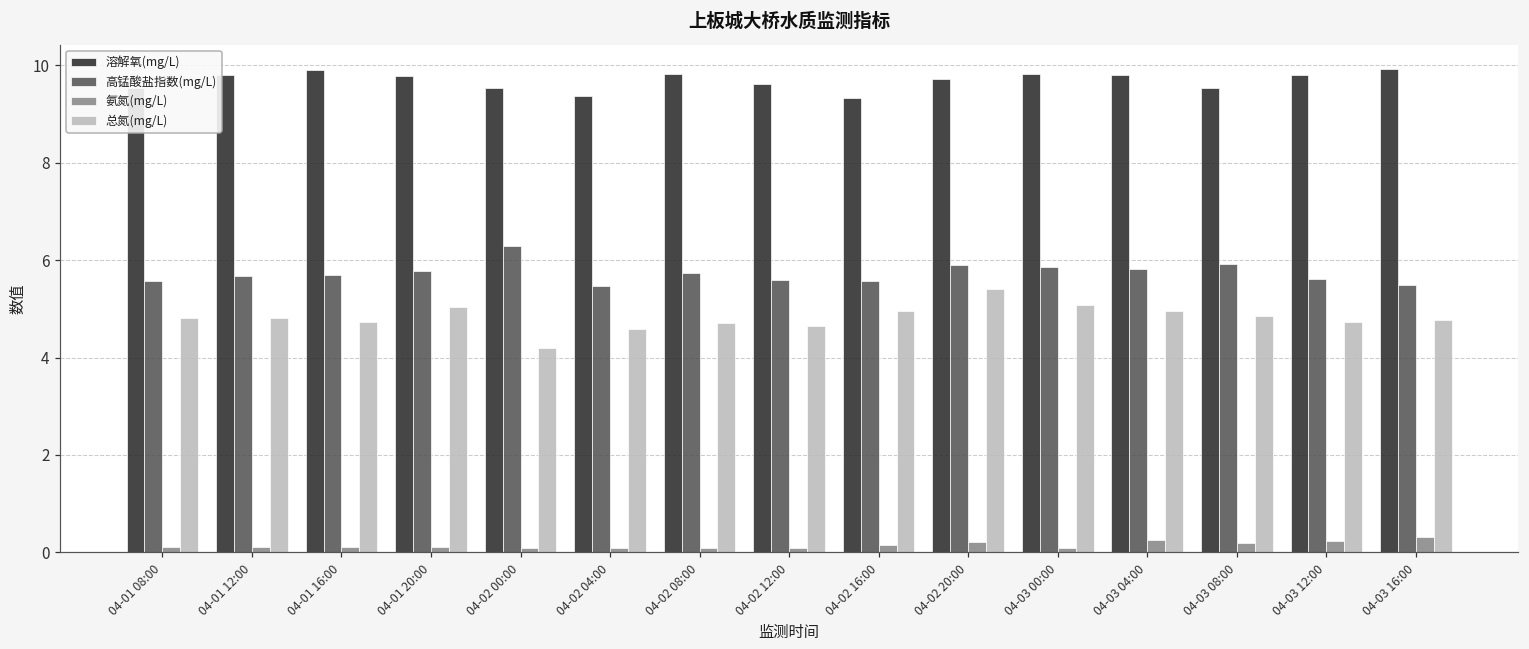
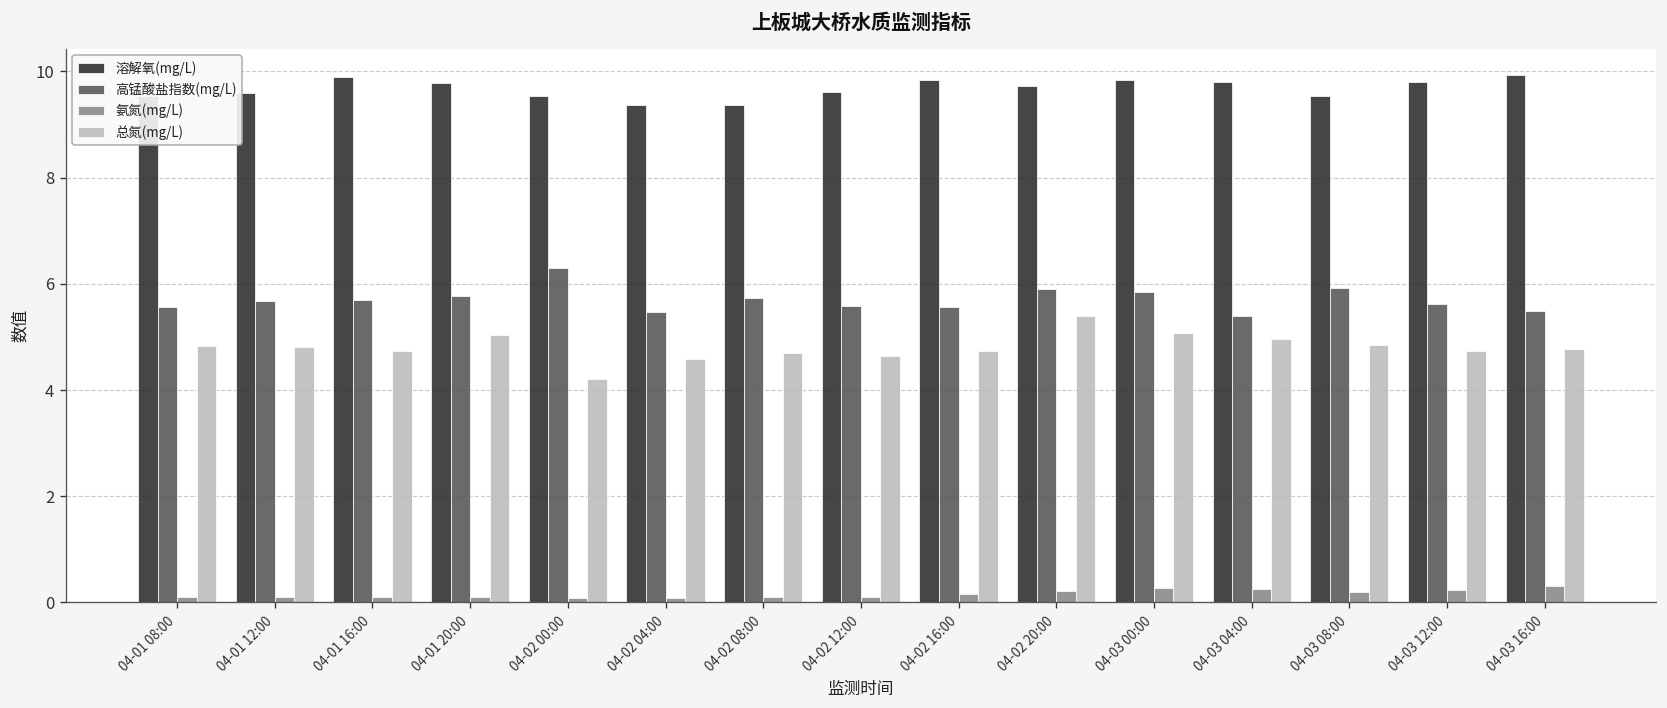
  {
    "溶解氧(mg/L)": {
-     "04-01 12:00": 9.8,
+     "04-01 12:00": 9.6,
      "04-01 16:00": 9.9,
      "04-01 20:00": 9.8,
      "04-02 00:00": 9.5,
      "04-02 04:00": 9.4,
-     "04-02 08:00": 9.8,
+     "04-02 08:00": 9.4,
      "04-02 12:00": 9.6,
-     "04-02 16:00": 9.3,
+     "04-02 16:00": 9.8,
      "04-02 20:00": 9.7,
      "04-03 00:00": 9.8,
      "04-03 04:00": 9.8,
      "04-03 08:00": 9.5,
      "04-03 12:00": 9.8,
      "04-03 16:00": 9.9
    },
    "高锰酸盐指数(mg/L)": {
      "04-01 08:00": 5.6,
      "04-01 12:00": 5.7,
      "04-01 16:00": 5.7,
      "04-01 20:00": 5.8,
      "04-02 00:00": 6.3,
      "04-02 04:00": 5.5,
      "04-02 08:00": 5.7,
      "04-02 12:00": 5.6,
      "04-02 16:00": 5.6,
      "04-02 20:00": 5.9,
      "04-03 00:00": 5.9,
-     "04-03 04:00": 5.8,
+     "04-03 04:00": 5.4,
      "04-03 08:00": 5.9,
      "04-03 12:00": 5.6,
      "04-03 16:00": 5.5
    },
    "氨氮(mg/L)": {
      "04-01 08:00": 0.1,
      "04-01 12:00": 0.1,
      "04-01 16:00": 0.1,
      "04-01 20:00": 0.1,
      "04-02 00:00": 0.1,
      "04-02 04:00": 0.1,
      "04-02 08:00": 0.1,
      "04-02 12:00": 0.1,
      "04-02 16:00": 0.2,
      "04-02 20:00": 0.2,
-     "04-03 00:00": 0.1,
+     "04-03 00:00": 0.3,
      "04-03 04:00": 0.2,
      "04-03 08:00": 0.2,
      "04-03 12:00": 0.2,
      "04-03 16:00": 0.3
    },
    "总氮(mg/L)": {
      "04-01 08:00": 4.8,
      "04-01 12:00": 4.8,
      "04-01 16:00": 4.7,
      "04-01 20:00": 5.0,
      "04-02 00:00": 4.2,
      "04-02 04:00": 4.6,
      "04-02 08:00": 4.7,
      "04-02 12:00": 4.6,
-     "04-02 16:00": 5.0,
+     "04-02 16:00": 4.7,
      "04-02 20:00": 5.4,
      "04-03 00:00": 5.1,
      "04-03 04:00": 5.0,
      "04-03 08:00": 4.9,
      "04-03 12:00": 4.7,
      "04-03 16:00": 4.8
    }
  }
